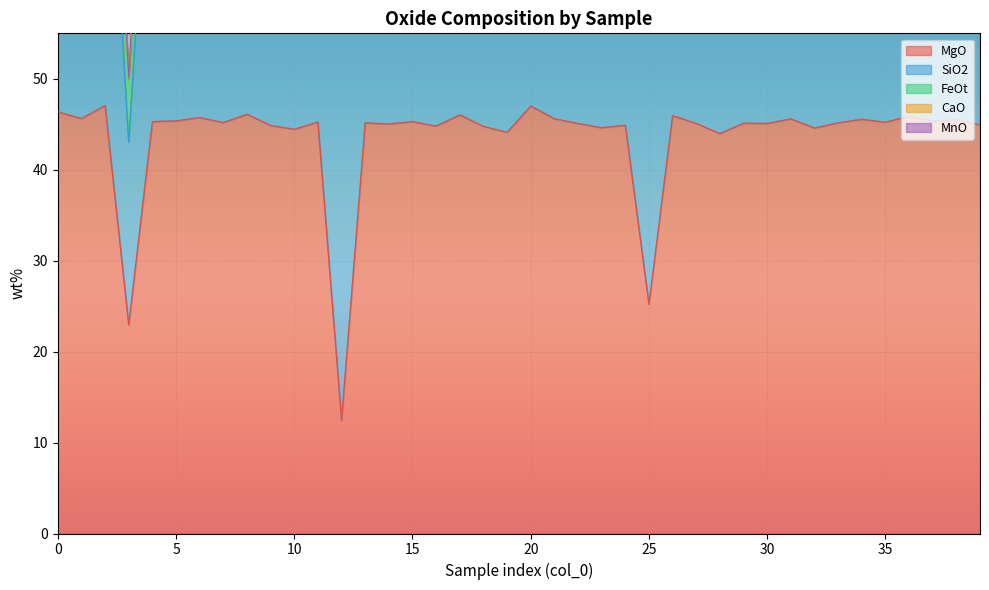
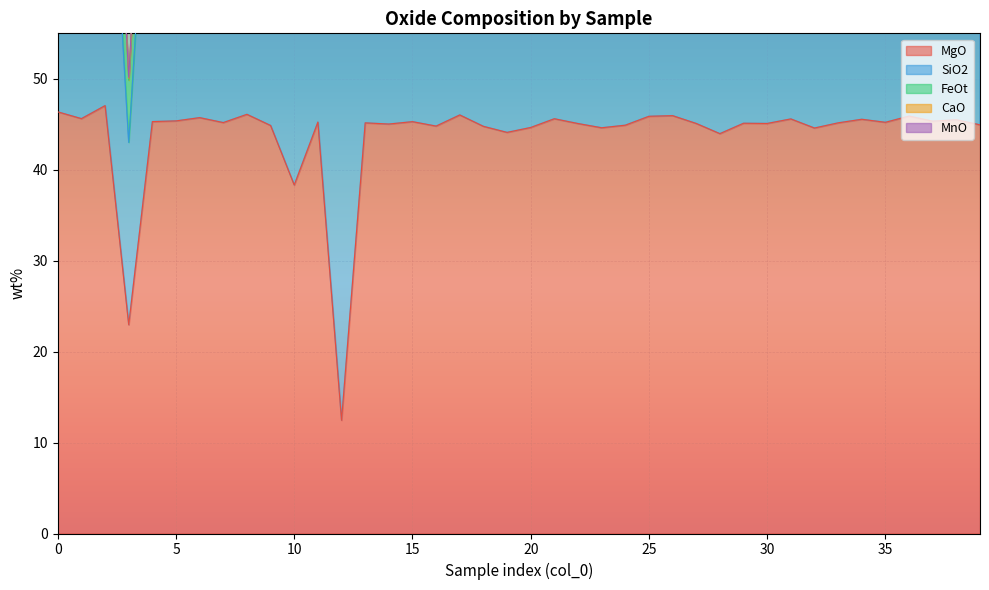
  {
    "MgO": {
      "0": 46,
      "5": 45,
-     "10": 44,
+     "10": 38,
      "15": 45,
-     "20": 47,
-     "25": 25,
+     "20": 45,
+     "25": 46,
      "30": 45,
      "35": 45
    }
  }
